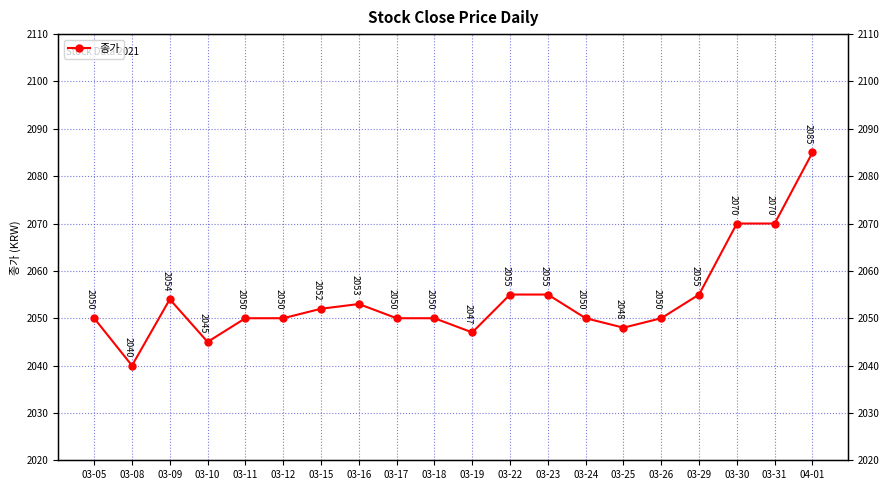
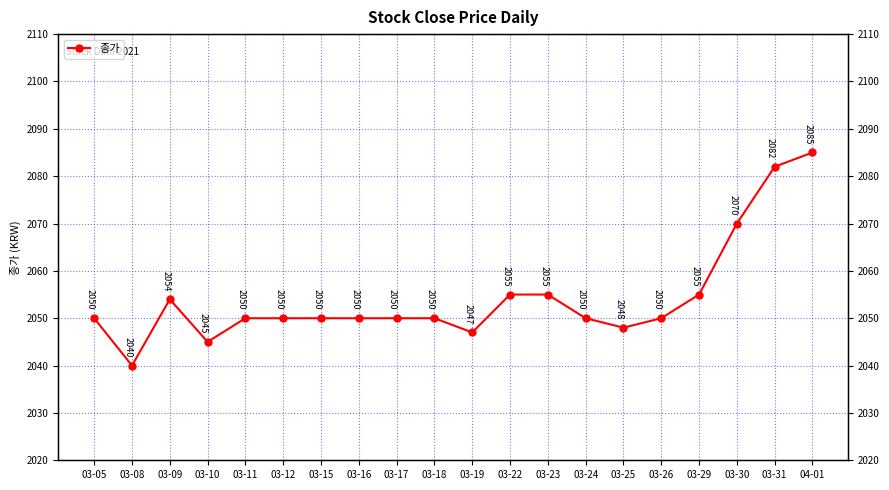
  {
    "03-05": 2050,
    "03-08": 2040,
    "03-09": 2054,
    "03-10": 2045,
    "03-11": 2050,
    "03-12": 2050,
-   "03-15": 2052,
-   "03-16": 2053,
+   "03-15": 2050,
+   "03-16": 2050,
    "03-17": 2050,
    "03-18": 2050,
    "03-19": 2047,
    "03-22": 2055,
    "03-23": 2055,
    "03-24": 2050,
    "03-25": 2048,
    "03-26": 2050,
    "03-29": 2055,
    "03-30": 2070,
-   "03-31": 2070,
+   "03-31": 2082,
    "04-01": 2085
  }
